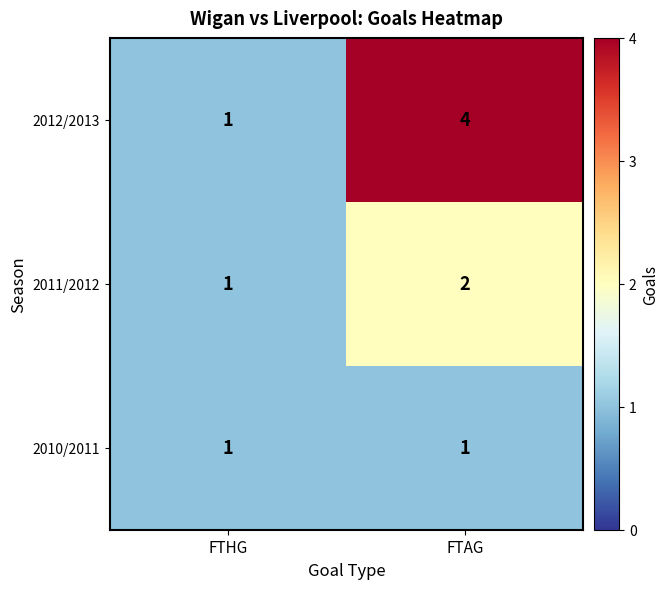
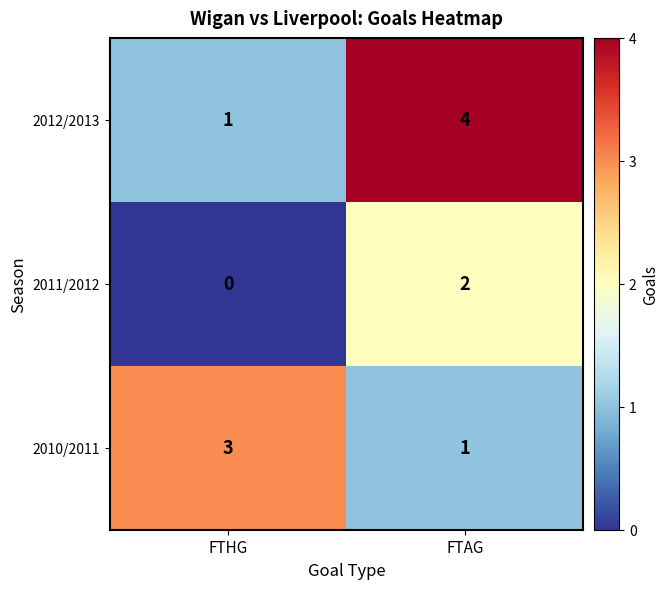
  {
    "2012/2013": {
      "FTHG": 1,
      "FTAG": 4
    },
    "2011/2012": {
-     "FTHG": 1,
+     "FTHG": 0,
      "FTAG": 2
    },
    "2010/2011": {
-     "FTHG": 1,
+     "FTHG": 3,
      "FTAG": 1
    }
  }
